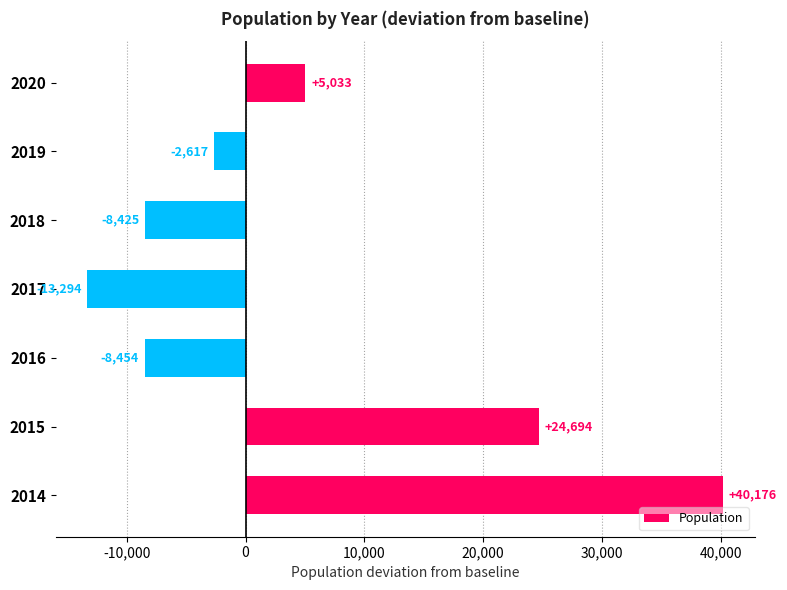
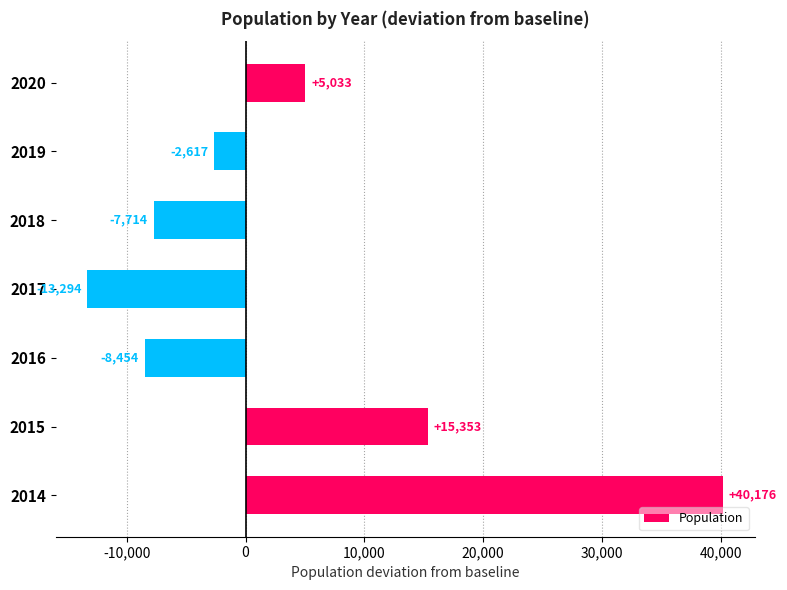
  {
    "2020": "+5,033",
    "2019": "-2,617",
-   "2018": "-8,425",
+   "2018": "-7,714",
    "2017": "-13,294",
    "2016": "-8,454",
-   "2015": "+24,694",
+   "2015": "+15,353",
    "2014": "+40,176"
  }
